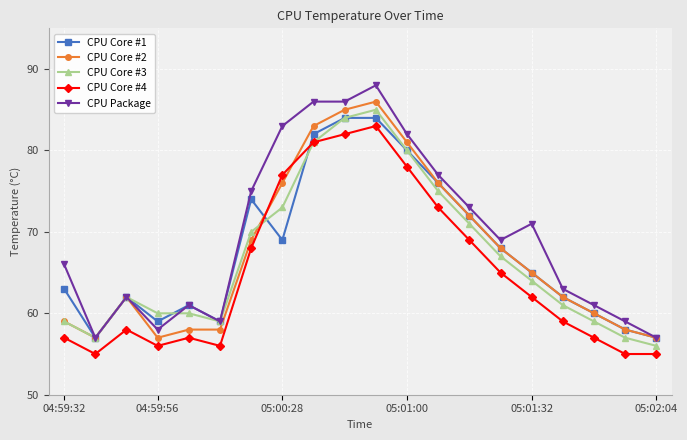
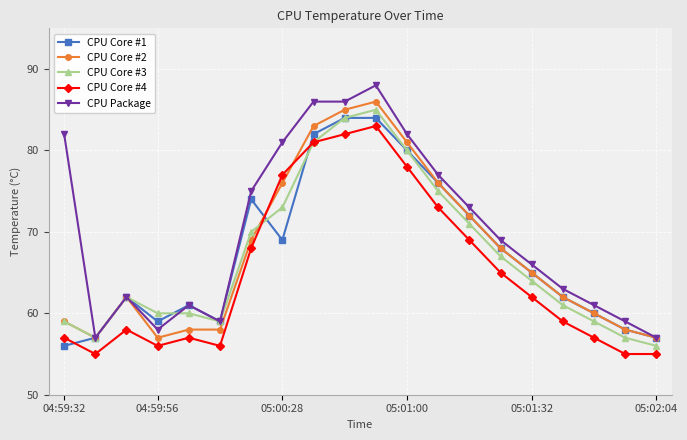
  {
    "CPU Core #1": {
-     "04:59:32": 63,
+     "04:59:32": 56,
      "04:59:56": 59,
      "05:00:28": 69
    },
    "CPU Core #2": {
      "04:59:56": 57,
      "05:00:28": 76,
      "05:01:00": 81
    },
    "CPU Core #3": {
      "04:59:56": 60,
      "05:00:28": 73,
      "05:01:32": 64,
      "05:02:04": 56
    },
    "CPU Core #4": {
      "04:59:32": 57,
      "04:59:56": 56,
      "05:00:28": 77,
      "05:01:00": 78,
      "05:01:32": 62,
      "05:02:04": 55
    },
    "CPU Package": {
-     "04:59:32": 66,
+     "04:59:32": 82,
      "04:59:56": 58,
-     "05:00:28": 83,
+     "05:00:28": 81,
      "05:01:00": 82,
-     "05:01:32": 71
+     "05:01:32": 66
    }
  }
